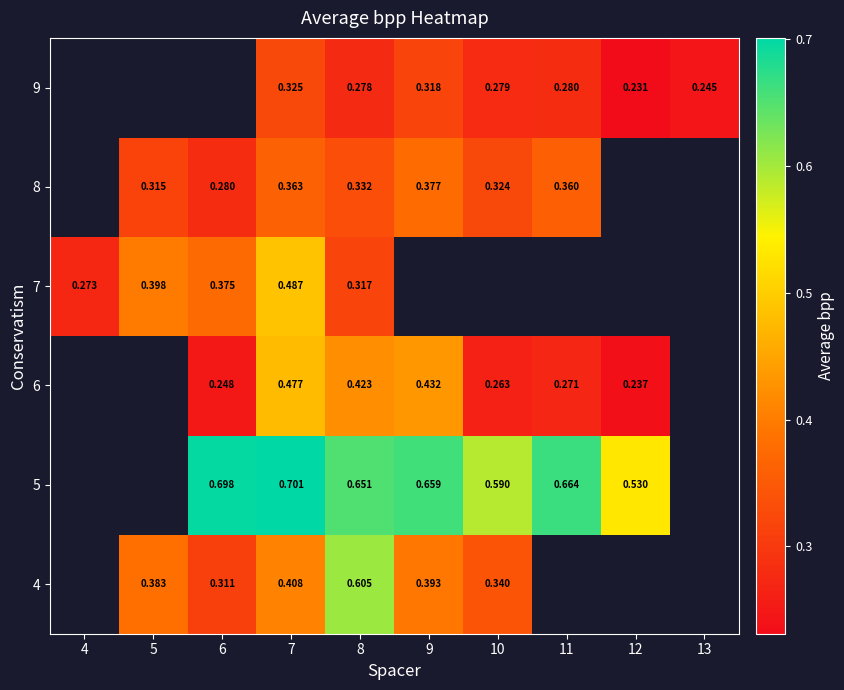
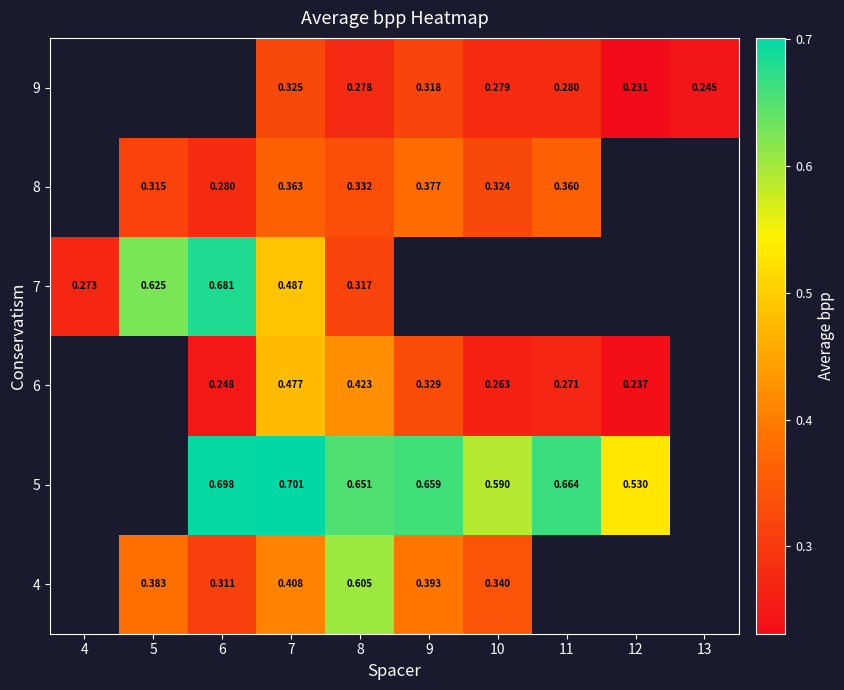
  {
    "9": {
      "7": 0.325,
      "8": 0.278,
      "9": 0.318,
      "10": 0.279,
      "11": 0.280,
      "12": 0.231,
      "13": 0.245
    },
    "8": {
      "5": 0.315,
      "6": 0.280,
      "7": 0.363,
      "8": 0.332,
      "9": 0.377,
      "10": 0.324,
      "11": 0.360
    },
    "7": {
      "4": 0.273,
-     "5": 0.398,
-     "6": 0.375,
+     "5": 0.625,
+     "6": 0.681,
      "7": 0.487,
      "8": 0.317
    },
    "6": {
      "6": 0.248,
      "7": 0.477,
      "8": 0.423,
-     "9": 0.432,
+     "9": 0.329,
      "10": 0.263,
      "11": 0.271,
      "12": 0.237
    },
    "5": {
      "6": 0.698,
      "7": 0.701,
      "8": 0.651,
      "9": 0.659,
      "10": 0.590,
      "11": 0.664,
      "12": 0.530
    },
    "4": {
      "5": 0.383,
      "6": 0.311,
      "7": 0.408,
      "8": 0.605,
      "9": 0.393,
      "10": 0.340
    }
  }
